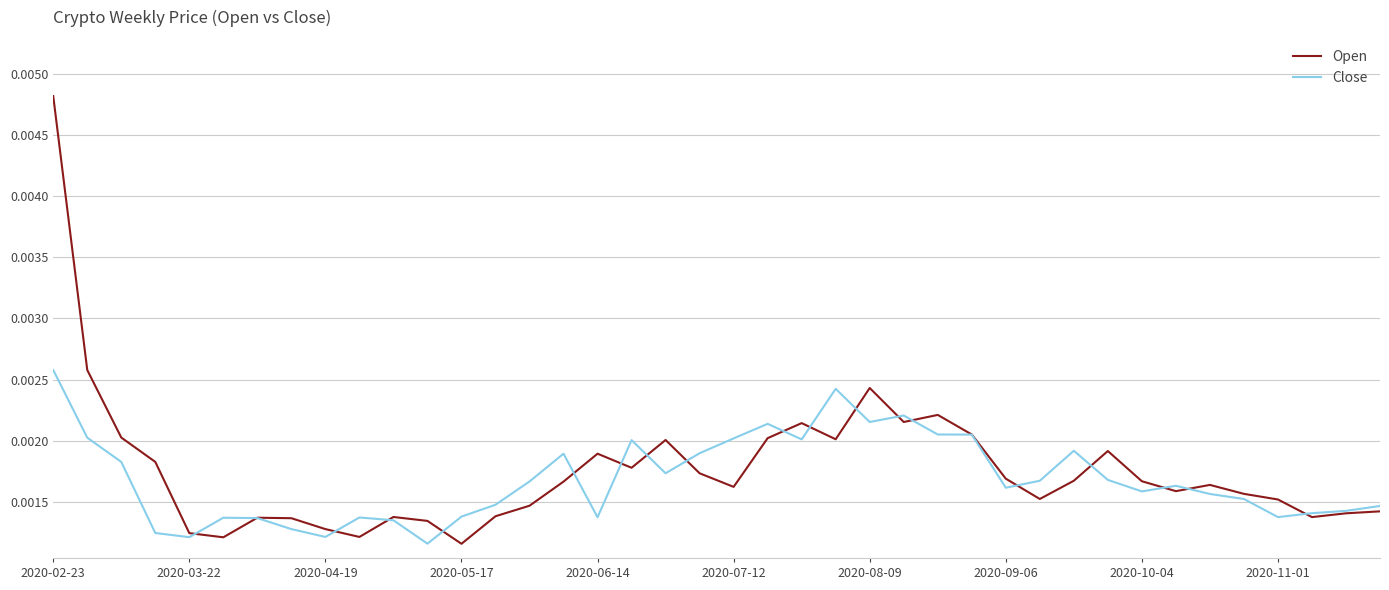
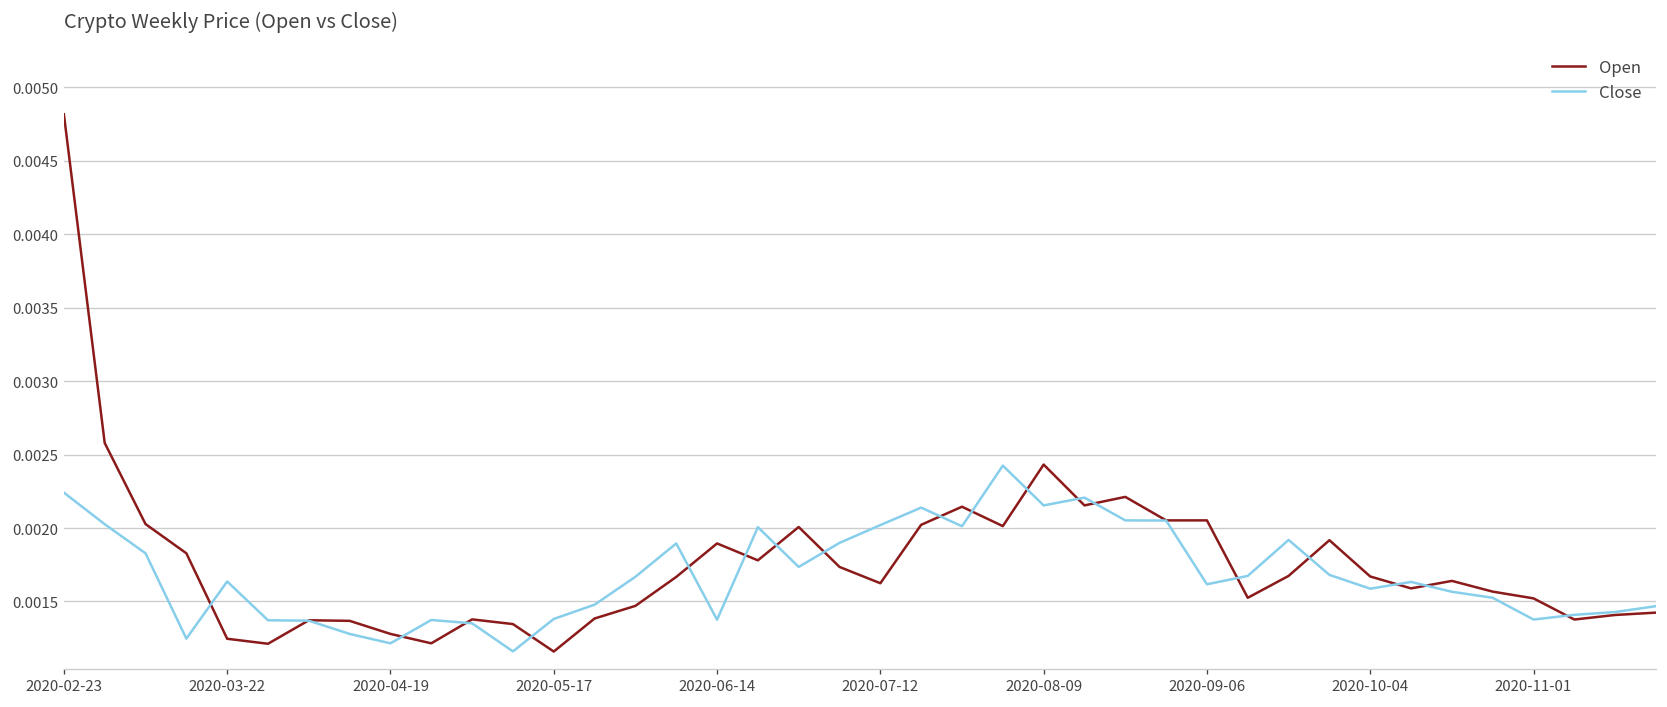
  {
    "Open": {
      "2020-02-23": 0.00482,
      "2020-03-22": 0.00125,
      "2020-04-19": 0.00128,
      "2020-05-17": 0.00116,
      "2020-06-14": 0.00190,
      "2020-07-12": 0.00162,
      "2020-08-09": 0.00243,
-     "2020-09-06": 0.00169,
+     "2020-09-06": 0.00205,
      "2020-10-04": 0.00167,
      "2020-11-01": 0.00152
    },
    "Close": {
-     "2020-02-23": 0.00258,
-     "2020-03-22": 0.00121,
+     "2020-02-23": 0.00224,
+     "2020-03-22": 0.00164,
      "2020-04-19": 0.00122,
      "2020-05-17": 0.00138,
      "2020-06-14": 0.00138,
      "2020-07-12": 0.00202,
      "2020-08-09": 0.00215,
      "2020-09-06": 0.00162,
      "2020-10-04": 0.00159,
      "2020-11-01": 0.00138
    }
  }
